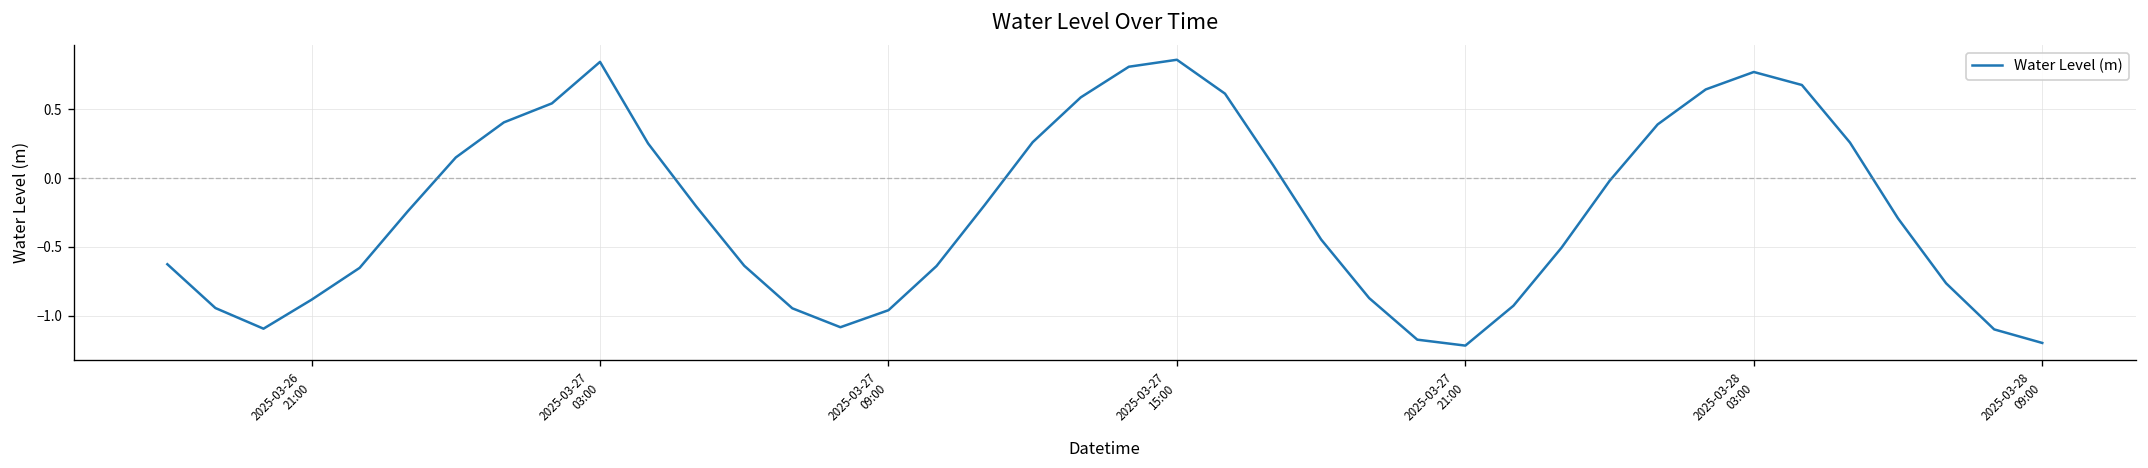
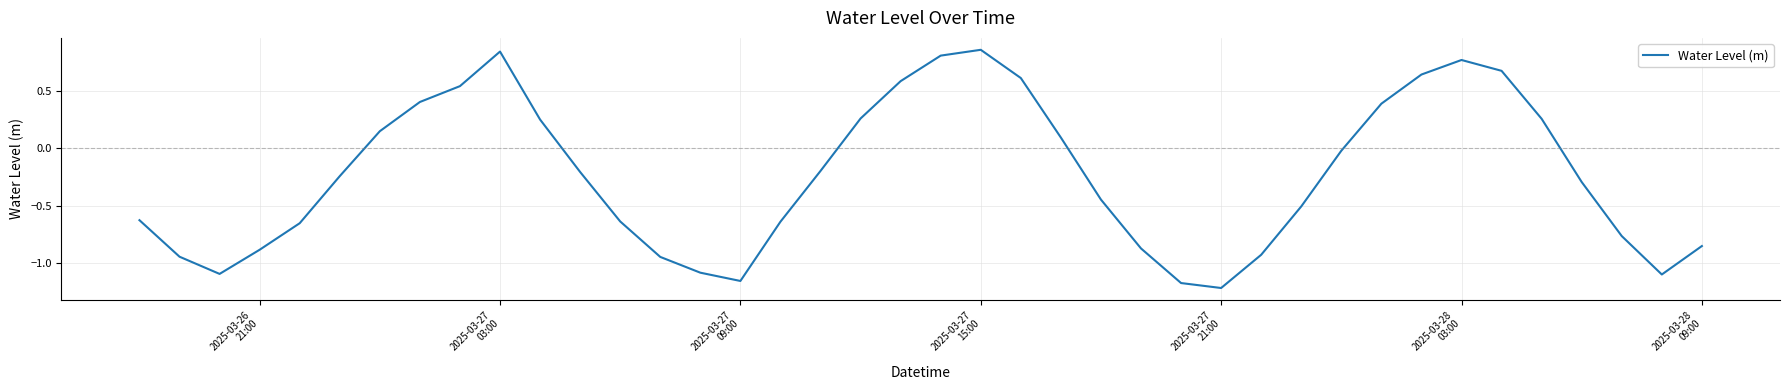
  {
    "2025-03-26 21:00": -0.88,
    "2025-03-27 03:00": 0.84,
-   "2025-03-27 09:00": -0.96,
+   "2025-03-27 09:00": -1.16,
    "2025-03-27 15:00": 0.86,
    "2025-03-27 21:00": -1.22,
    "2025-03-28 03:00": 0.77,
-   "2025-03-28 09:00": -1.20
+   "2025-03-28 09:00": -0.85
  }
